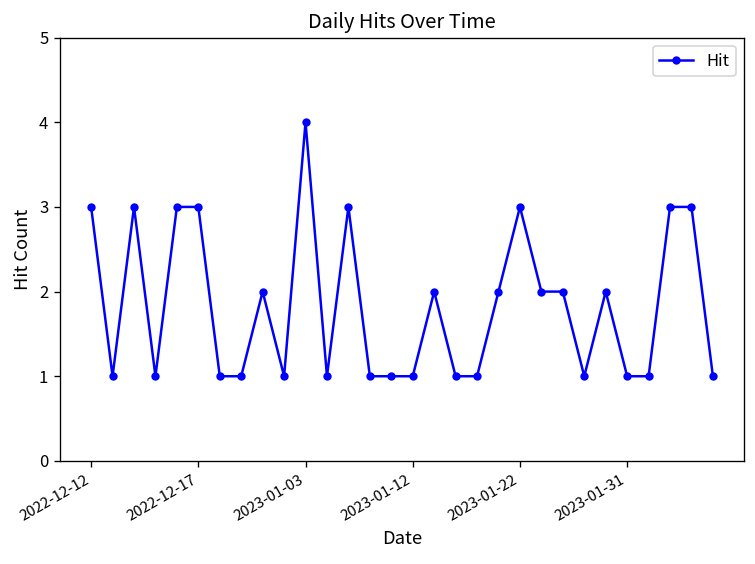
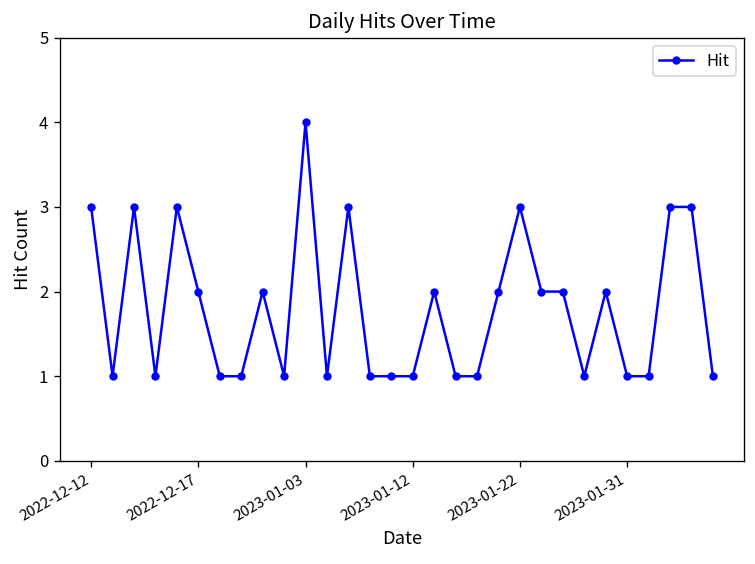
  {
    "2022-12-12": 3,
-   "2022-12-17": 3,
+   "2022-12-17": 2,
    "2023-01-03": 4,
    "2023-01-12": 1,
    "2023-01-22": 3,
    "2023-01-31": 1
  }
